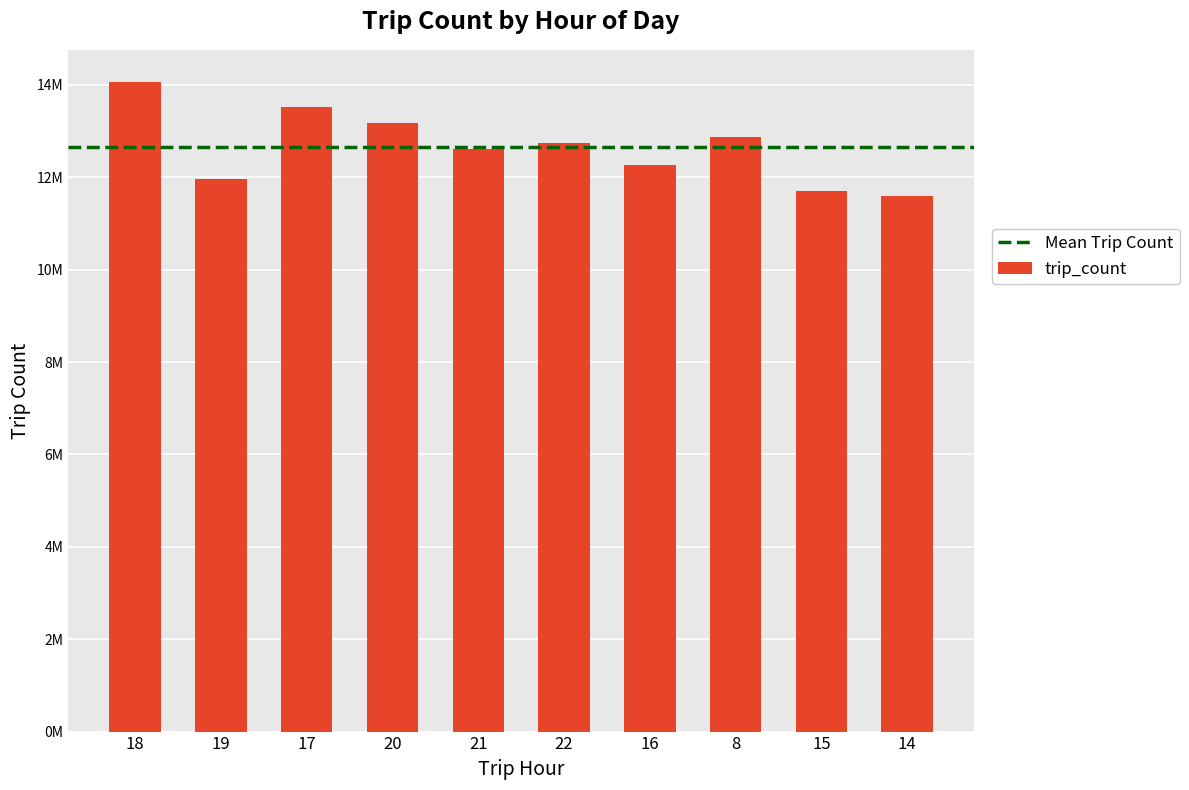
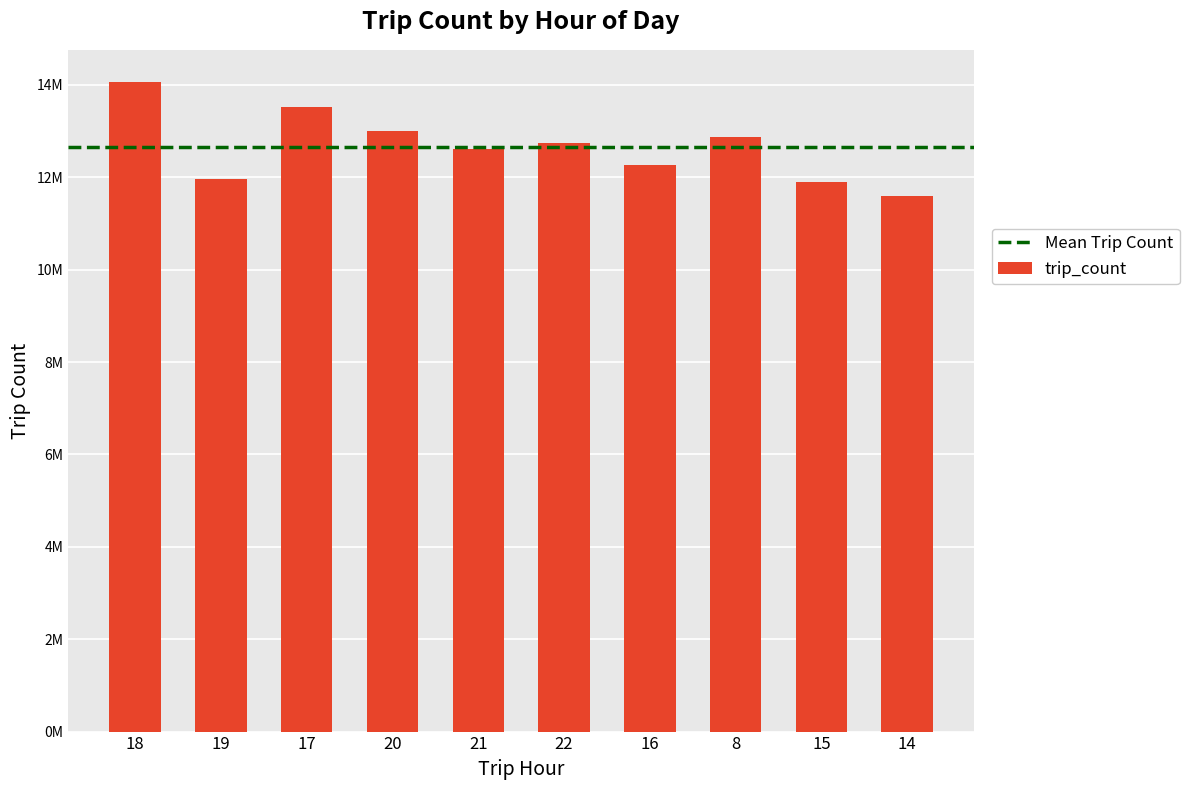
  {
    "18": 14100000,
    "19": 12000000,
    "17": 13500000,
-   "20": 13200000,
+   "20": 13000000,
    "21": 12600000,
    "22": 12700000,
    "16": 12300000,
    "8": 12900000,
-   "15": 11700000,
+   "15": 11900000,
    "14": 11600000
  }
